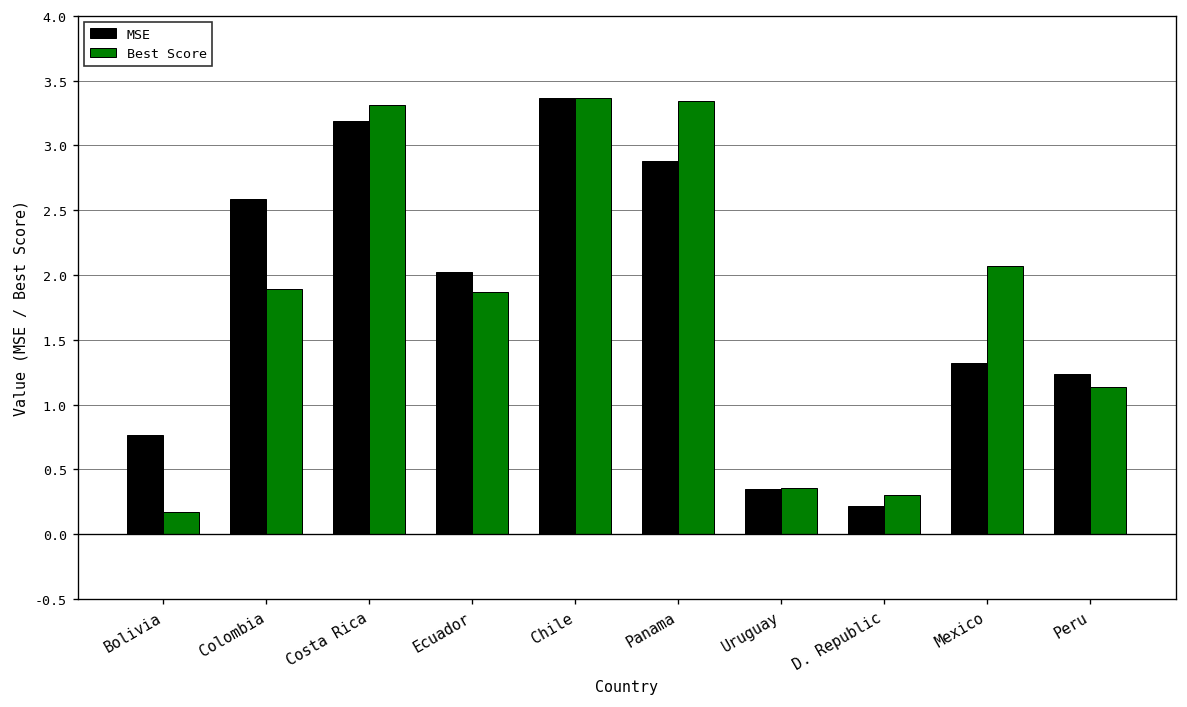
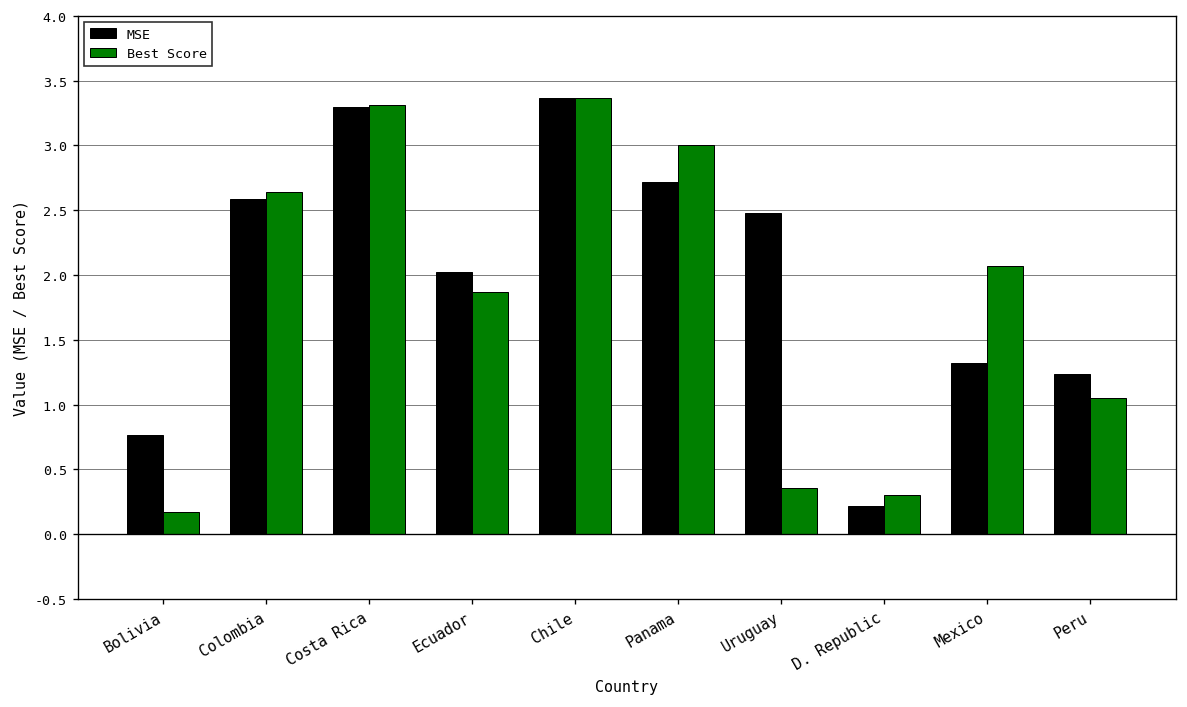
  {
    "MSE": {
      "Bolivia": 0.76,
      "Colombia": 2.59,
-     "Costa Rica": 3.19,
+     "Costa Rica": 3.30,
      "Ecuador": 2.02,
      "Chile": 3.36,
-     "Panama": 2.88,
-     "Uruguay": 0.34,
+     "Panama": 2.72,
+     "Uruguay": 2.47,
      "D. Republic": 0.22,
      "Mexico": 1.32,
      "Peru": 1.23
    },
    "Best Score": {
      "Bolivia": 0.17,
-     "Colombia": 1.89,
+     "Colombia": 2.64,
      "Costa Rica": 3.31,
      "Ecuador": 1.87,
      "Chile": 3.37,
-     "Panama": 3.35,
+     "Panama": 3.00,
      "Uruguay": 0.36,
      "D. Republic": 0.30,
      "Mexico": 2.07,
-     "Peru": 1.14
+     "Peru": 1.05
    }
  }
